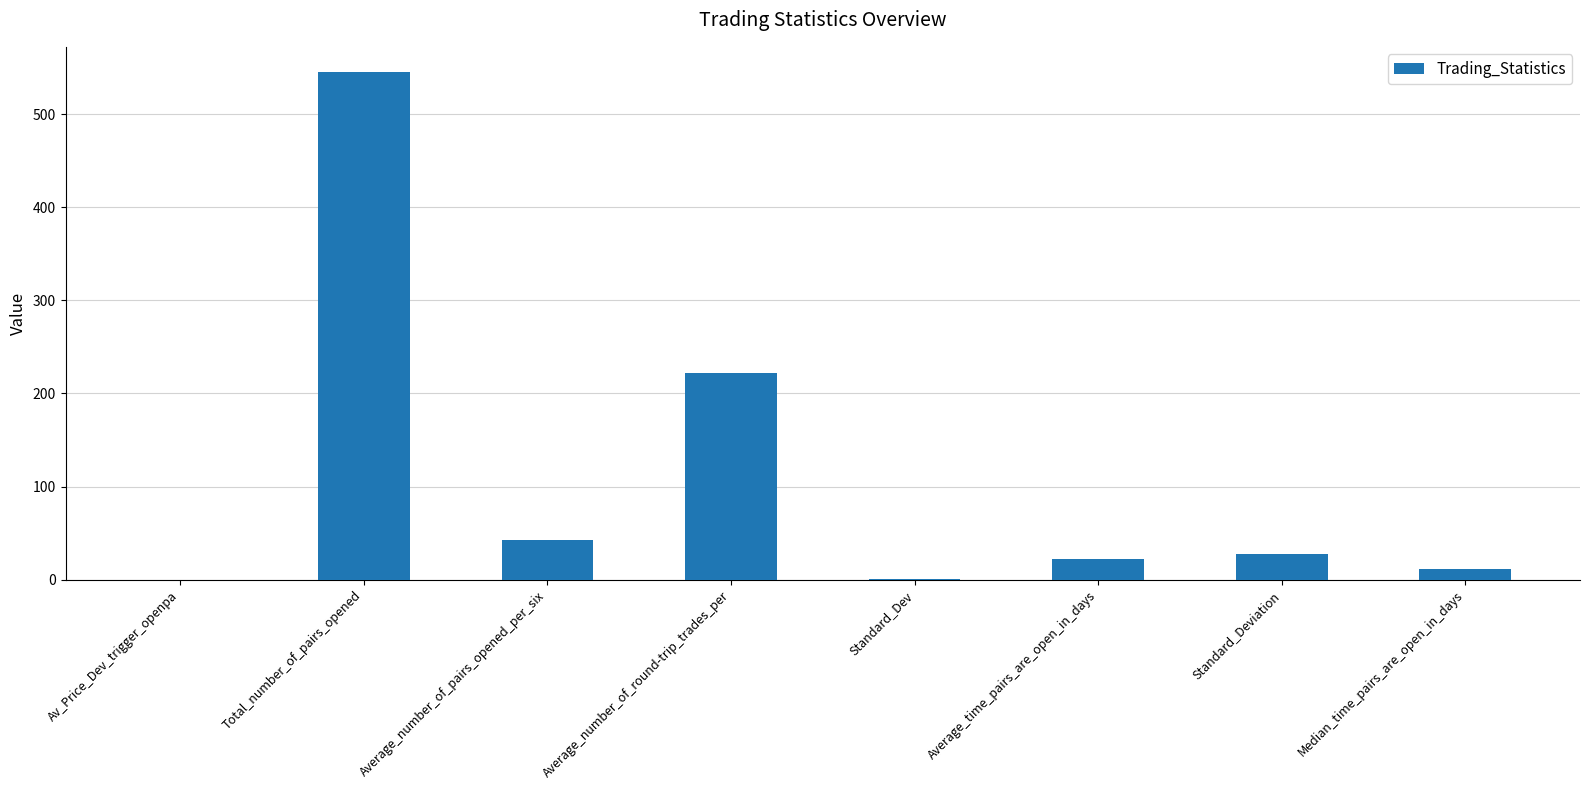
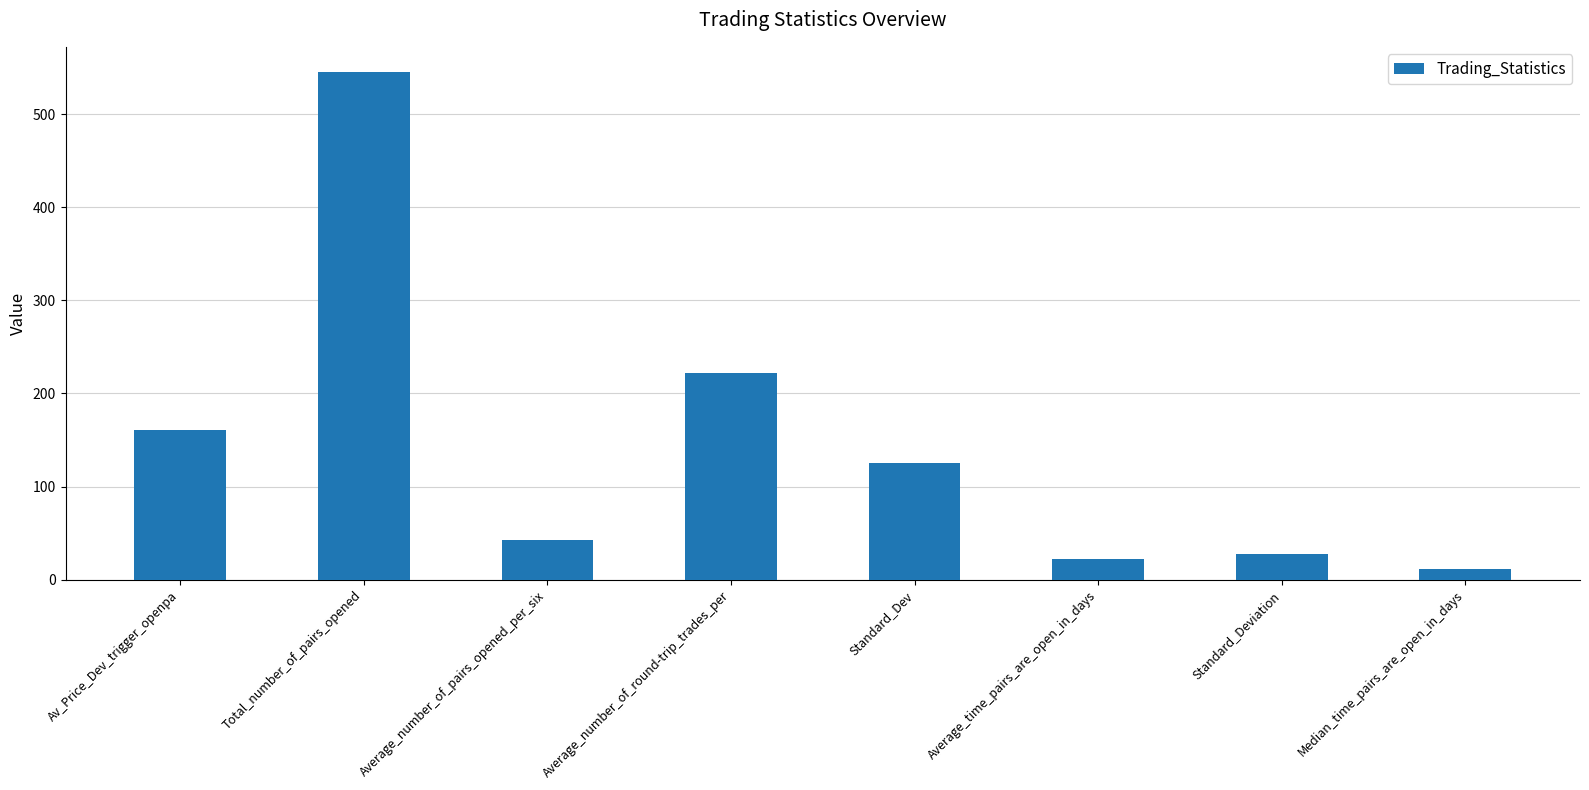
  {
-   "Av_Price_Dev_trigger_openpa": 0,
+   "Av_Price_Dev_trigger_openpa": 160,
    "Total_number_of_pairs_opened": 550,
    "Average_number_of_pairs_opened_per_six": 40,
    "Average_number_of_round-trip_trades_per": 220,
-   "Standard_Dev": 0,
+   "Standard_Dev": 130,
    "Average_time_pairs_are_open_in_days": 20,
    "Standard_Deviation": 30,
    "Median_time_pairs_are_open_in_days": 10
  }
